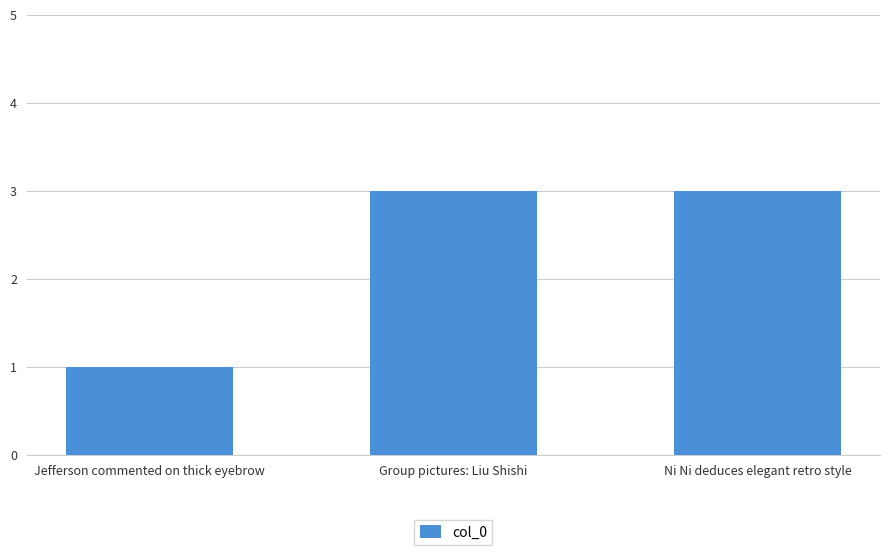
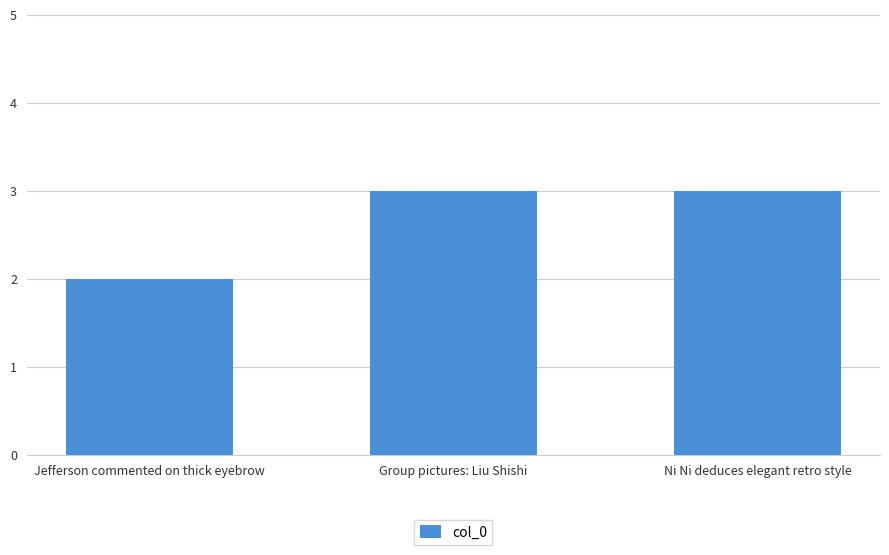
  {
-   "Jefferson commented on thick eyebrow": 1,
+   "Jefferson commented on thick eyebrow": 2,
    "Group pictures: Liu Shishi": 3,
    "Ni Ni deduces elegant retro style": 3
  }
